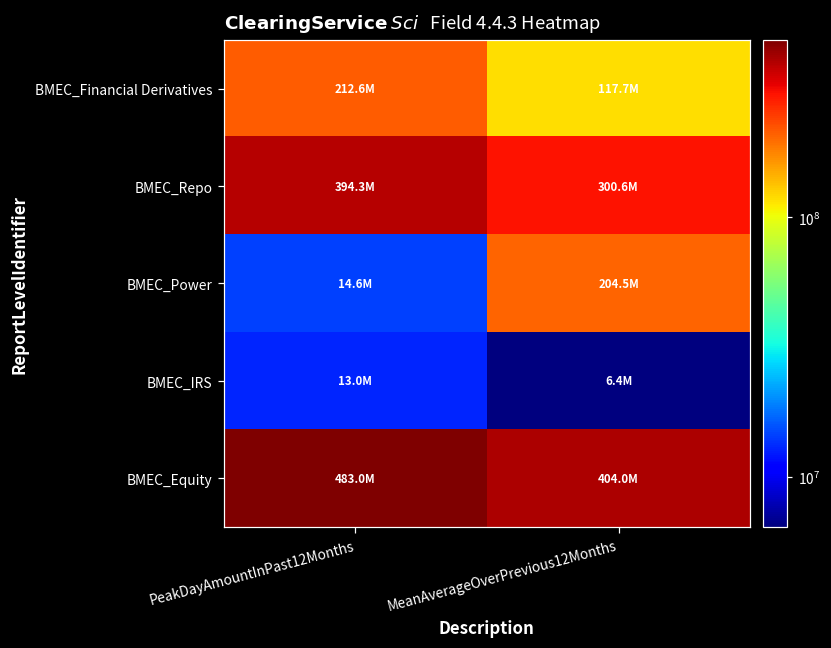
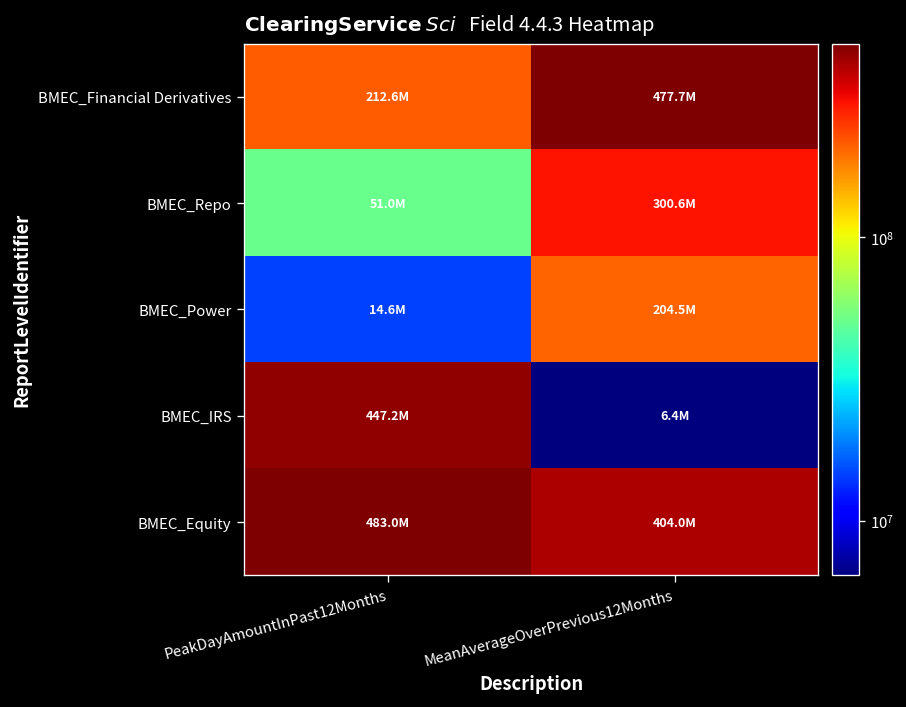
  {
    "BMEC_Financial Derivatives": {
      "PeakDayAmountInPast12Months": "212.6M",
-     "MeanAverageOverPrevious12Months": "117.7M"
+     "MeanAverageOverPrevious12Months": "477.7M"
    },
    "BMEC_Repo": {
-     "PeakDayAmountInPast12Months": "394.3M",
+     "PeakDayAmountInPast12Months": "51.0M",
      "MeanAverageOverPrevious12Months": "300.6M"
    },
    "BMEC_Power": {
      "PeakDayAmountInPast12Months": "14.6M",
      "MeanAverageOverPrevious12Months": "204.5M"
    },
    "BMEC_IRS": {
-     "PeakDayAmountInPast12Months": "13.0M",
+     "PeakDayAmountInPast12Months": "447.2M",
      "MeanAverageOverPrevious12Months": "6.4M"
    },
    "BMEC_Equity": {
      "PeakDayAmountInPast12Months": "483.0M",
      "MeanAverageOverPrevious12Months": "404.0M"
    }
  }
